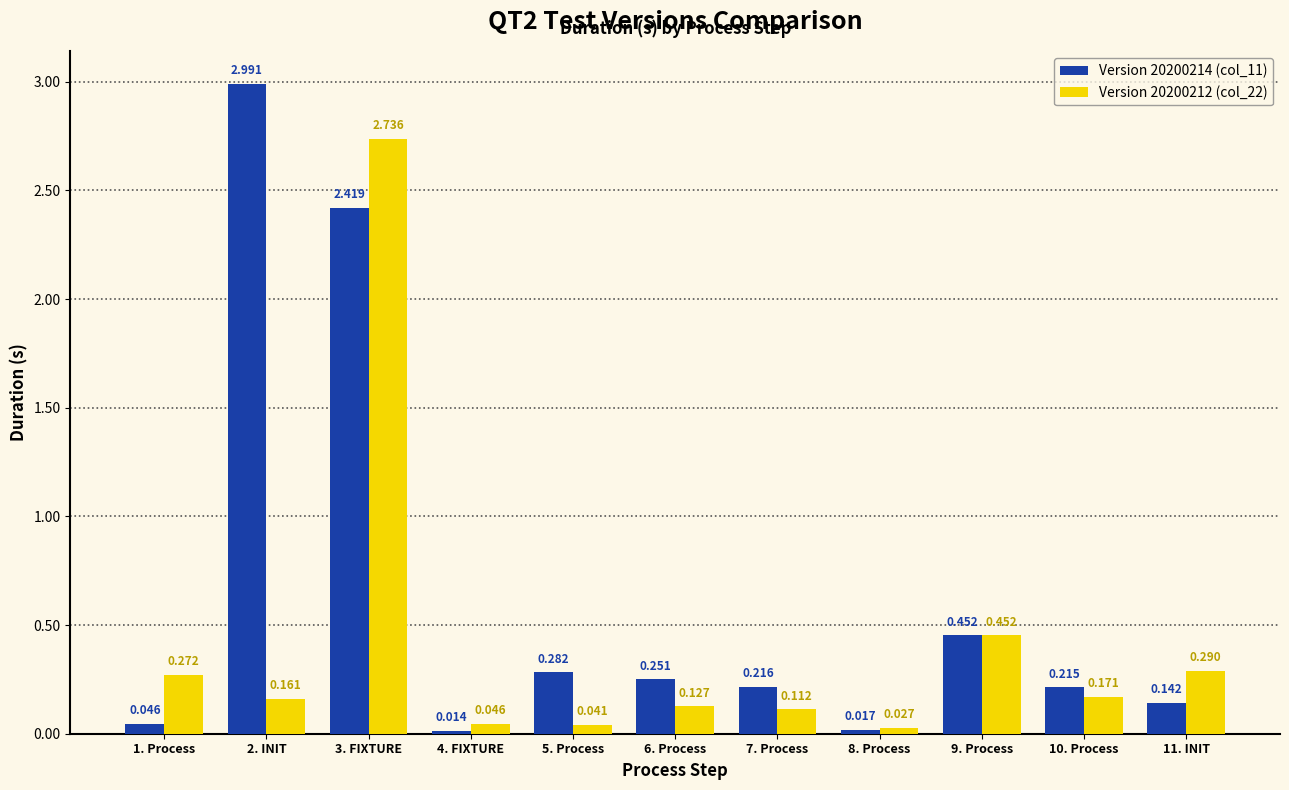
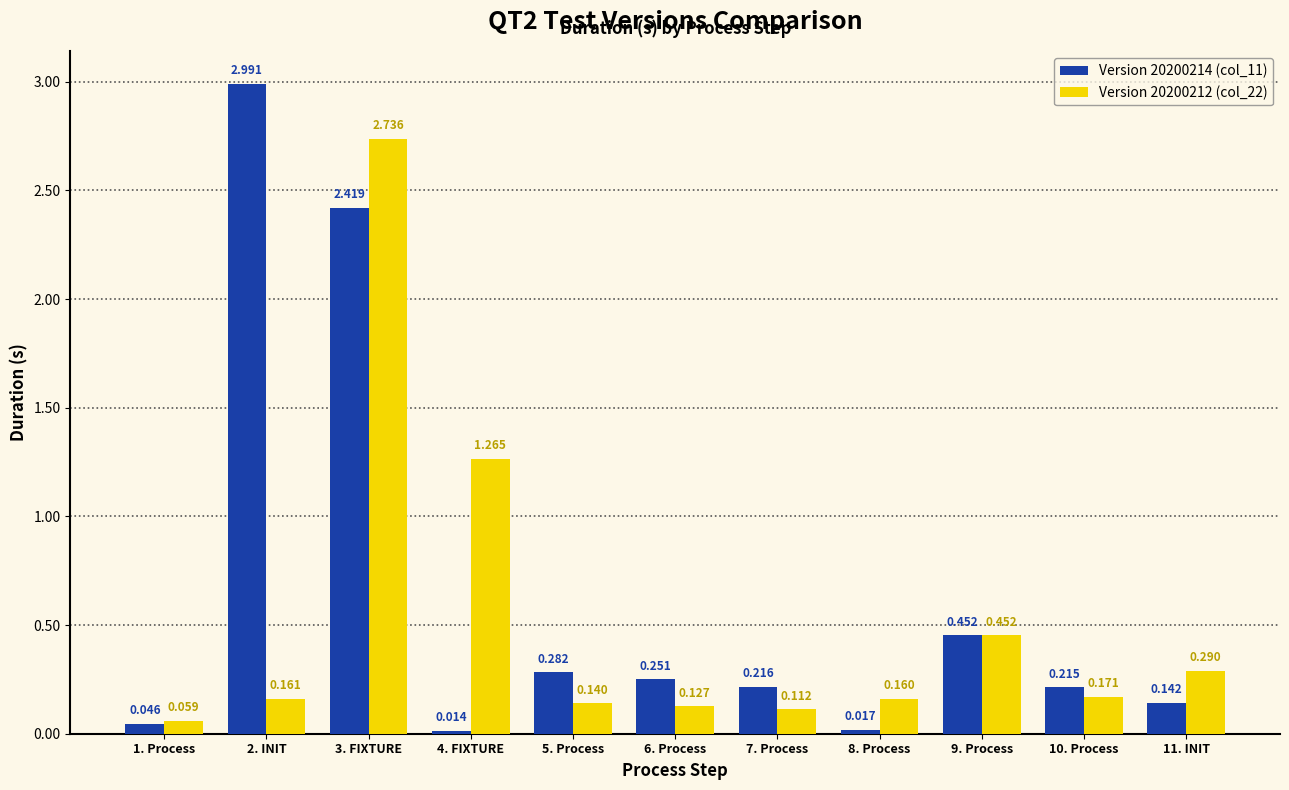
  {
    "Version 20200214 (col_11)": {
      "1. Process": 0.046,
      "2. INIT": 2.991,
      "3. FIXTURE": 2.419,
      "4. FIXTURE": 0.014,
      "5. Process": 0.282,
      "6. Process": 0.251,
      "7. Process": 0.216,
      "8. Process": 0.017,
      "9. Process": 0.452,
      "10. Process": 0.215,
      "11. INIT": 0.142
    },
    "Version 20200212 (col_22)": {
-     "1. Process": 0.272,
+     "1. Process": 0.059,
      "2. INIT": 0.161,
      "3. FIXTURE": 2.736,
-     "4. FIXTURE": 0.046,
-     "5. Process": 0.041,
+     "4. FIXTURE": 1.265,
+     "5. Process": 0.140,
      "6. Process": 0.127,
      "7. Process": 0.112,
-     "8. Process": 0.027,
+     "8. Process": 0.160,
      "9. Process": 0.452,
      "10. Process": 0.171,
      "11. INIT": 0.290
    }
  }
